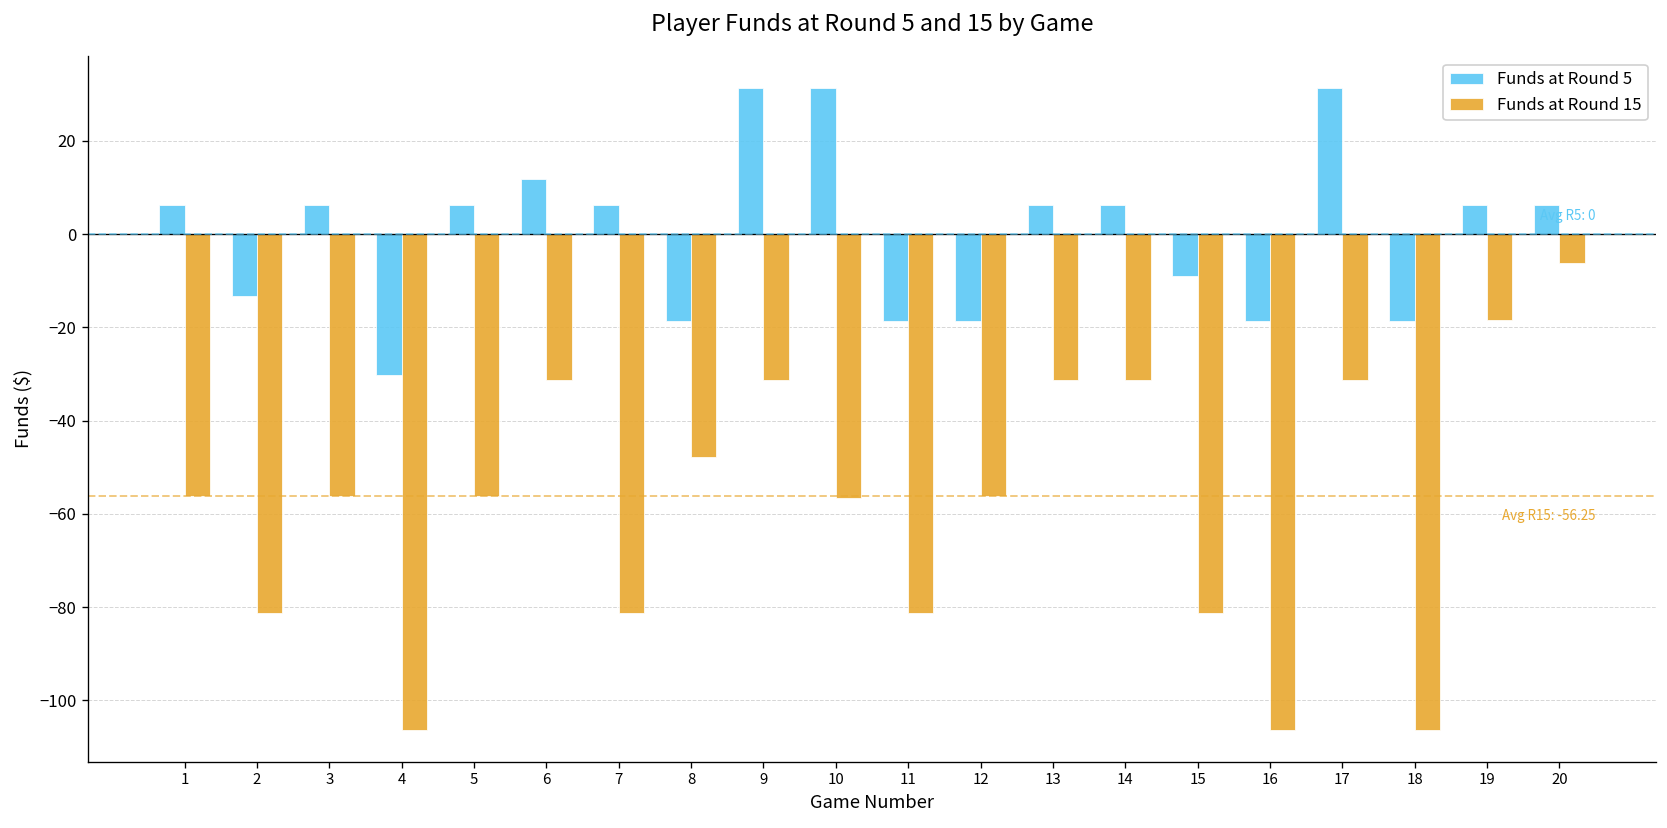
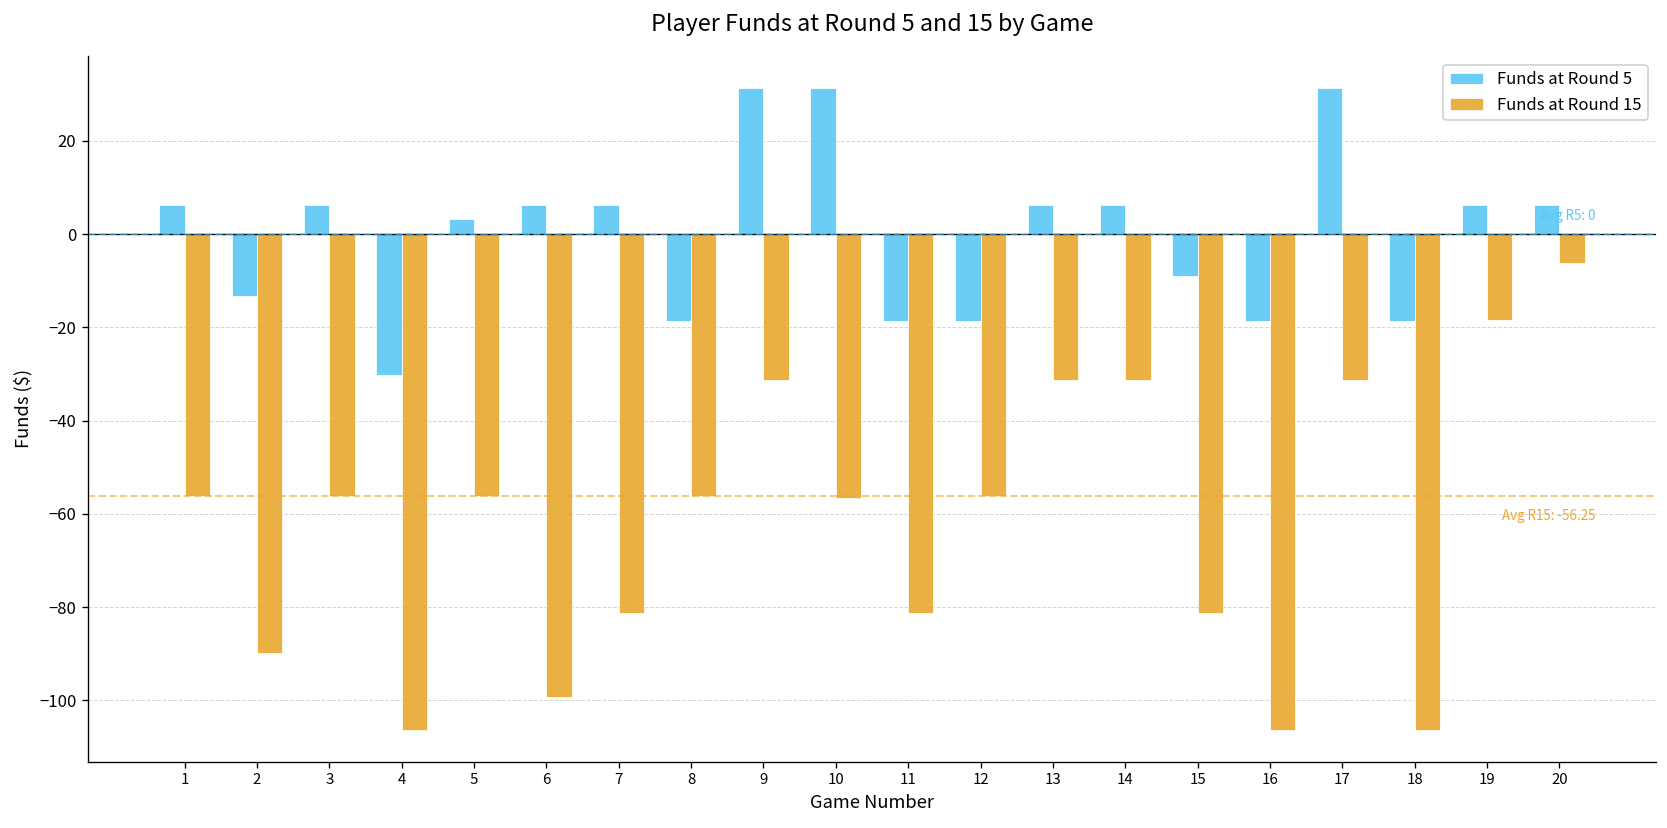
  {
    "Funds at Round 5": {
      "1": 6,
      "2": -13,
      "3": 6,
      "4": -30,
-     "5": 6,
-     "6": 12,
+     "5": 3,
+     "6": 6,
      "7": 6,
      "8": -19,
      "9": 31,
      "10": 31,
      "11": -19,
      "12": -19,
      "13": 6,
      "14": 6,
      "15": -9,
      "16": -19,
      "17": 31,
      "18": -19,
      "19": 6
    },
    "Funds at Round 15": {
      "1": -56,
-     "2": -81,
+     "2": -90,
      "3": -56,
      "4": -106,
      "5": -56,
-     "6": -31,
+     "6": -99,
      "7": -81,
-     "8": -48,
+     "8": -56,
      "9": -31,
      "10": -57,
      "11": -81,
      "12": -56,
      "13": -31,
      "14": -31,
      "15": -81,
      "16": -106,
      "17": -31,
      "18": -106,
      "19": -18,
      "20": -6
    }
  }
